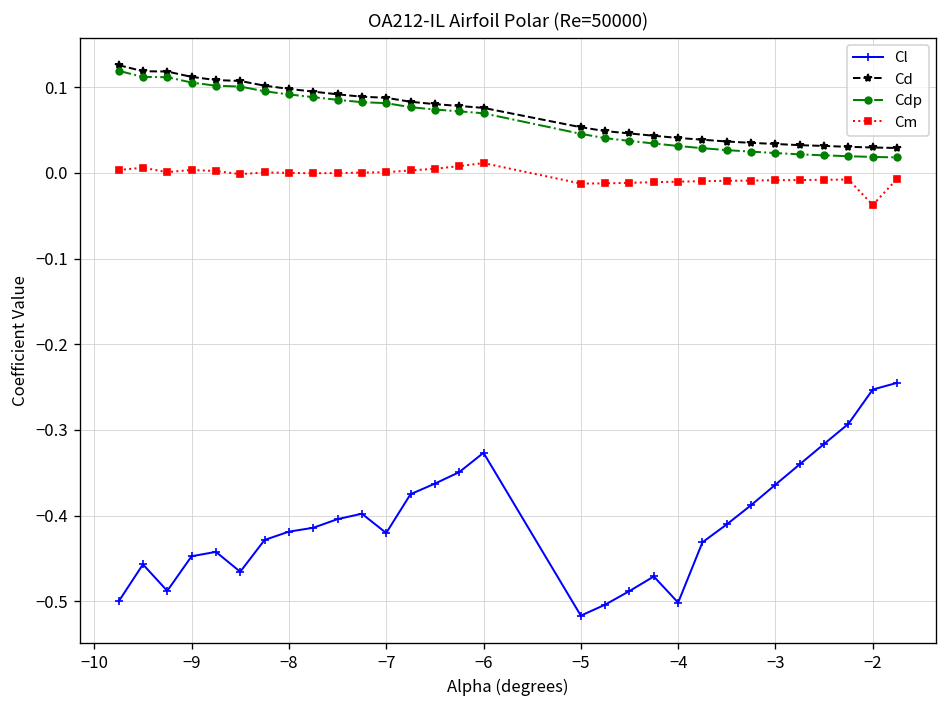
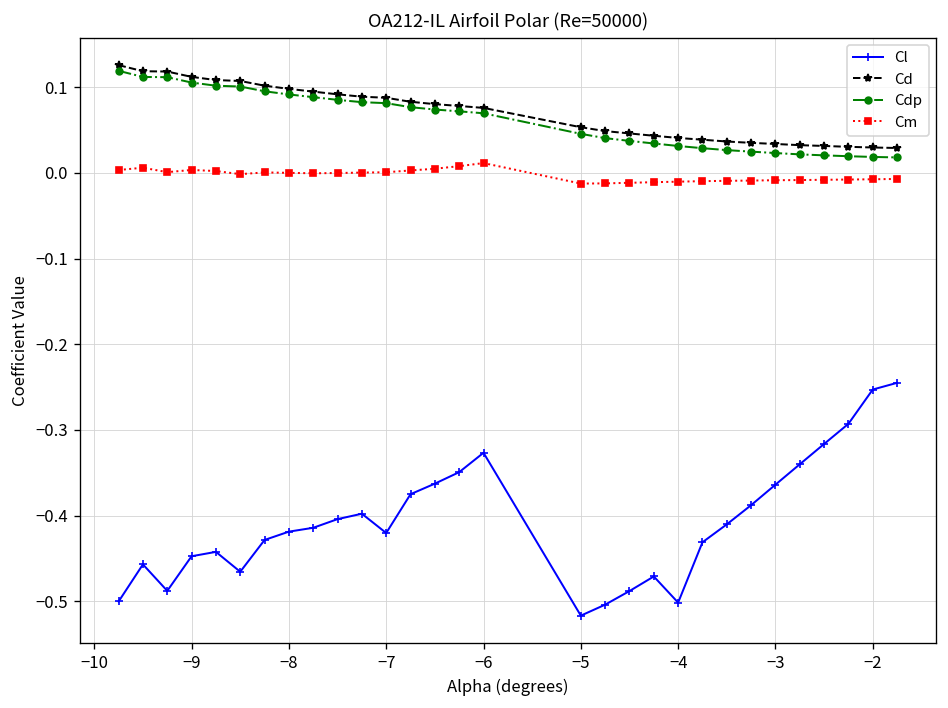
  {
    "Cl": {
      "−9": -0.45,
      "−8": -0.42,
      "−7": -0.42,
      "−6": -0.33,
      "−5": -0.52,
      "−4": -0.50,
      "−3": -0.36,
      "−2": -0.25
    },
    "Cd": {
      "−9": 0.11,
      "−8": 0.10,
      "−7": 0.09,
      "−6": 0.08,
      "−5": 0.05,
      "−4": 0.04,
      "−3": 0.03,
      "−2": 0.03
    },
    "Cdp": {
      "−9": 0.11,
      "−8": 0.09,
      "−7": 0.08,
      "−6": 0.07,
      "−5": 0.05,
      "−4": 0.03,
      "−3": 0.02,
      "−2": 0.02
    },
    "Cm": {
      "−9": 0.00,
      "−8": 0.00,
      "−7": 0.00,
      "−6": 0.01,
      "−5": -0.01,
      "−4": -0.01,
      "−3": -0.01,
-     "−2": -0.04
+     "−2": -0.01
    }
  }
